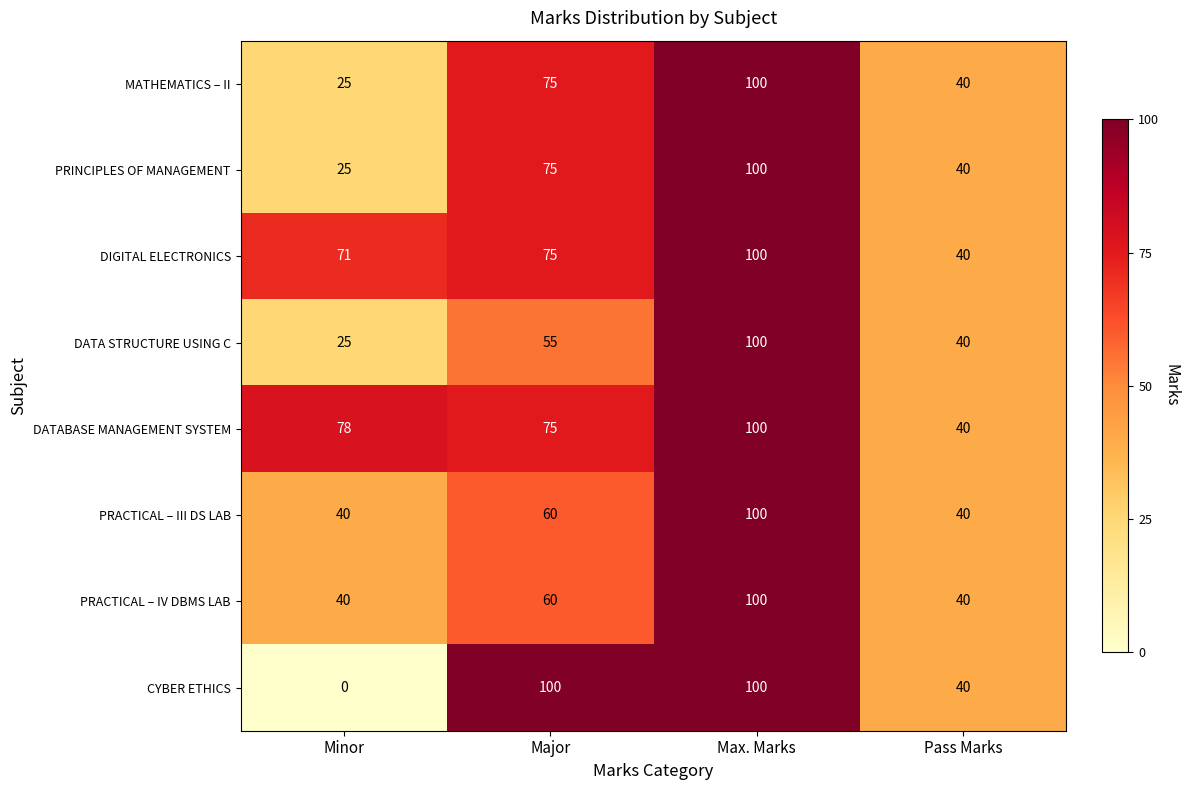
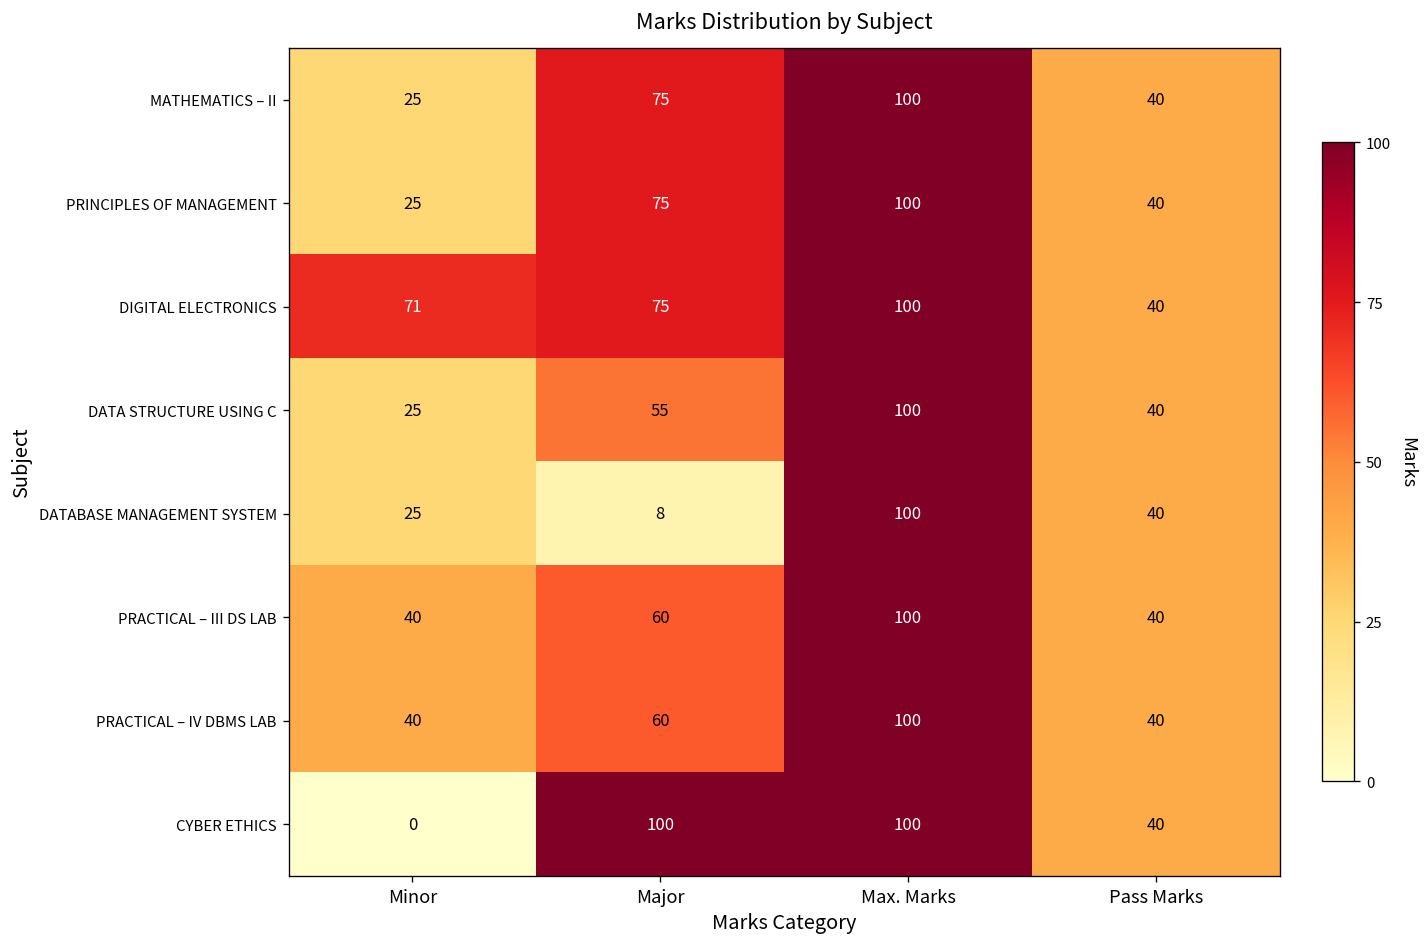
  {
    "MATHEMATICS – II": {
      "Minor": 25,
      "Major": 75,
      "Max. Marks": 100,
      "Pass Marks": 40
    },
    "PRINCIPLES OF MANAGEMENT": {
      "Minor": 25,
      "Major": 75,
      "Max. Marks": 100,
      "Pass Marks": 40
    },
    "DIGITAL ELECTRONICS": {
      "Minor": 71,
      "Major": 75,
      "Max. Marks": 100,
      "Pass Marks": 40
    },
    "DATA STRUCTURE USING C": {
      "Minor": 25,
      "Major": 55,
      "Max. Marks": 100,
      "Pass Marks": 40
    },
    "DATABASE MANAGEMENT SYSTEM": {
-     "Minor": 78,
-     "Major": 75,
+     "Minor": 25,
+     "Major": 8,
      "Max. Marks": 100,
      "Pass Marks": 40
    },
    "PRACTICAL – III DS LAB": {
      "Minor": 40,
      "Major": 60,
      "Max. Marks": 100,
      "Pass Marks": 40
    },
    "PRACTICAL – IV DBMS LAB": {
      "Minor": 40,
      "Major": 60,
      "Max. Marks": 100,
      "Pass Marks": 40
    },
    "CYBER ETHICS": {
      "Minor": 0,
      "Major": 100,
      "Max. Marks": 100,
      "Pass Marks": 40
    }
  }
